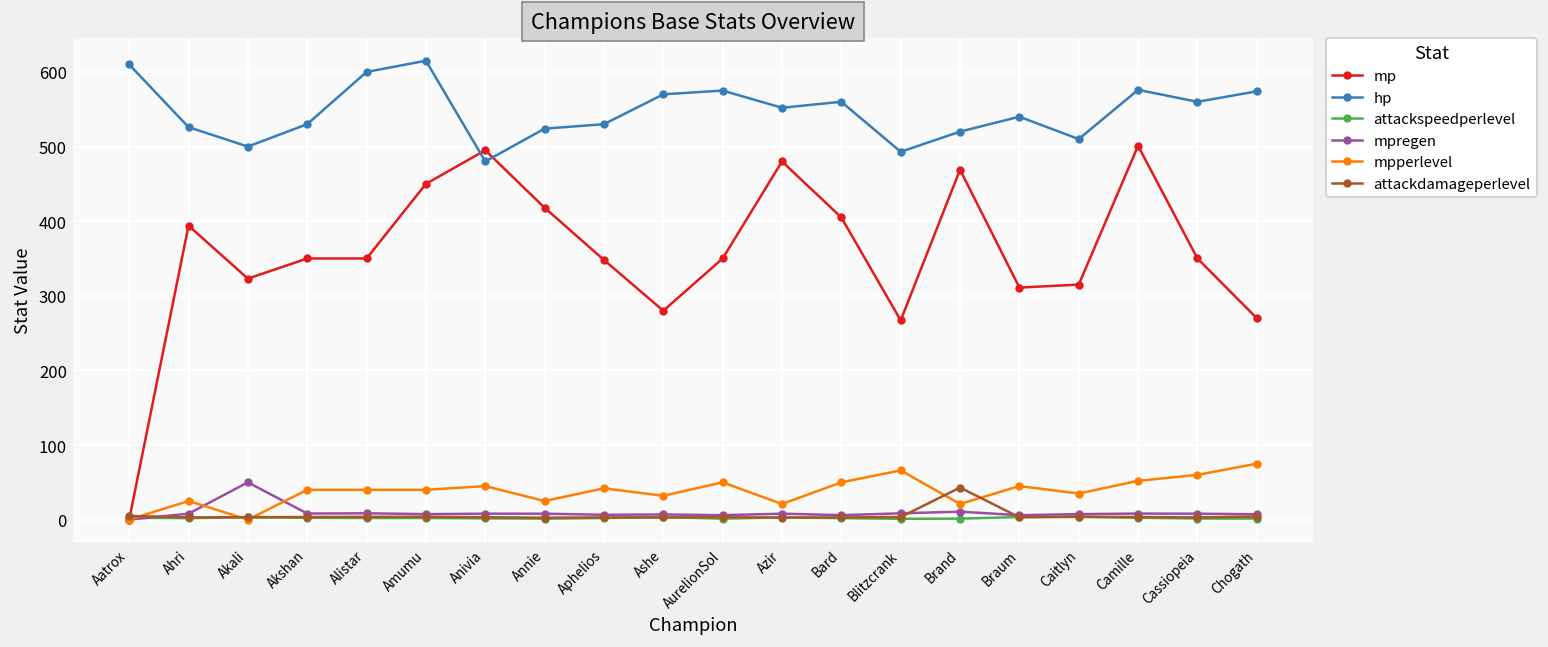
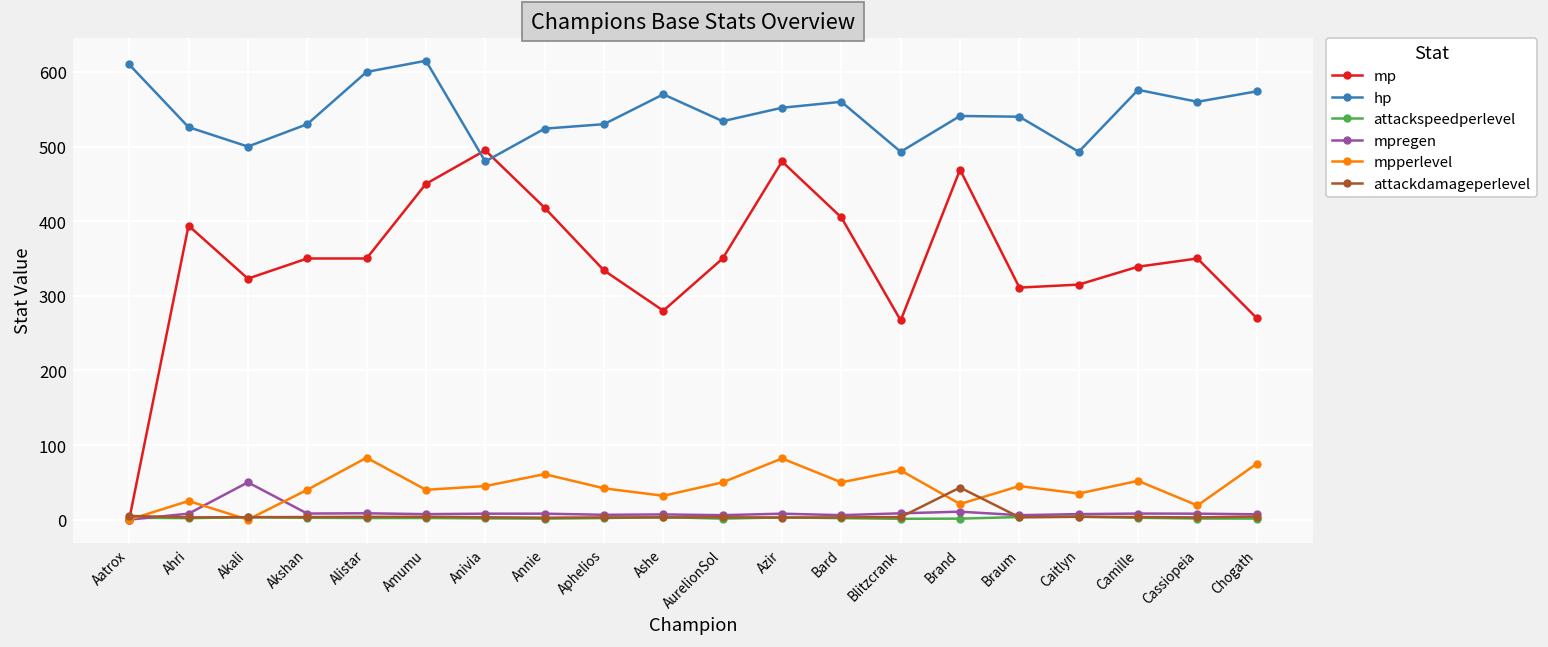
  {
    "mp": {
      "Ahri": 390,
      "Akali": 320,
      "Akshan": 350,
      "Alistar": 350,
      "Amumu": 450,
      "Anivia": 500,
      "Annie": 420,
-     "Aphelios": 350,
+     "Aphelios": 330,
      "Ashe": 280,
      "AurelionSol": 350,
      "Azir": 480,
      "Bard": 410,
      "Blitzcrank": 270,
      "Brand": 470,
      "Braum": 310,
      "Caitlyn": 320,
-     "Camille": 500,
+     "Camille": 340,
      "Cassiopeia": 350,
      "Chogath": 270
    },
    "hp": {
      "Aatrox": 610,
      "Ahri": 530,
      "Akali": 500,
      "Akshan": 530,
      "Alistar": 600,
      "Amumu": 620,
      "Anivia": 480,
      "Annie": 520,
      "Aphelios": 530,
      "Ashe": 570,
-     "AurelionSol": 580,
+     "AurelionSol": 530,
      "Azir": 550,
      "Bard": 560,
      "Blitzcrank": 490,
-     "Brand": 520,
+     "Brand": 540,
      "Braum": 540,
-     "Caitlyn": 510,
+     "Caitlyn": 490,
      "Camille": 580,
      "Cassiopeia": 560,
      "Chogath": 570
    },
    "attackspeedperlevel": {
      "Brand": 0
    },
    "mpregen": {
      "Ahri": 10,
      "Akali": 50,
      "Akshan": 10,
      "Alistar": 10,
      "Anivia": 10,
      "Annie": 10,
      "Azir": 10,
      "Blitzcrank": 10,
      "Brand": 10,
      "Camille": 10,
      "Cassiopeia": 10
    },
    "mpperlevel": {
      "Ahri": 30,
      "Akshan": 40,
-     "Alistar": 40,
+     "Alistar": 80,
      "Amumu": 40,
      "Anivia": 50,
-     "Annie": 30,
+     "Annie": 60,
      "Aphelios": 40,
      "Ashe": 30,
      "AurelionSol": 50,
-     "Azir": 20,
+     "Azir": 80,
      "Bard": 50,
      "Blitzcrank": 70,
      "Brand": 20,
      "Braum": 50,
      "Caitlyn": 40,
      "Camille": 50,
-     "Cassiopeia": 60,
+     "Cassiopeia": 20,
      "Chogath": 80
    },
    "attackdamageperlevel": {
      "Brand": 40
    }
  }
